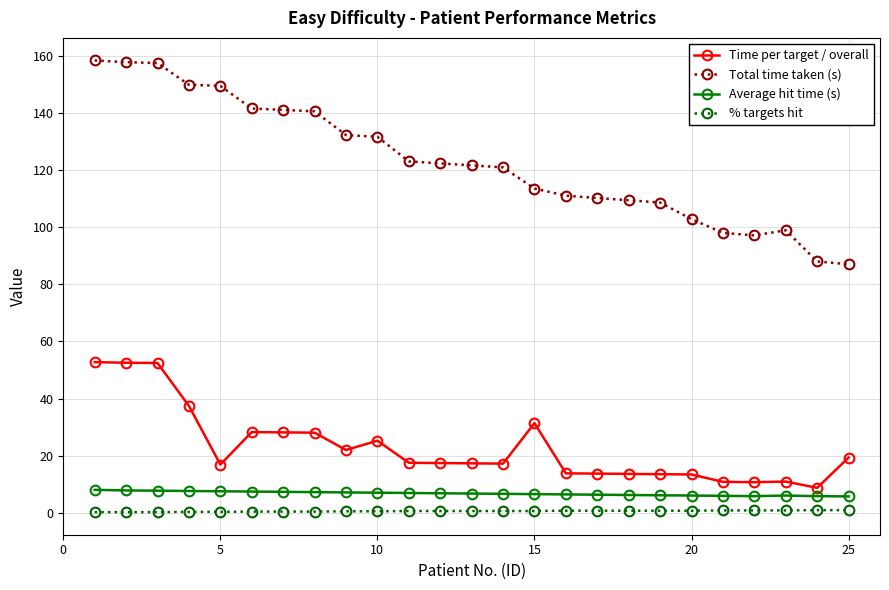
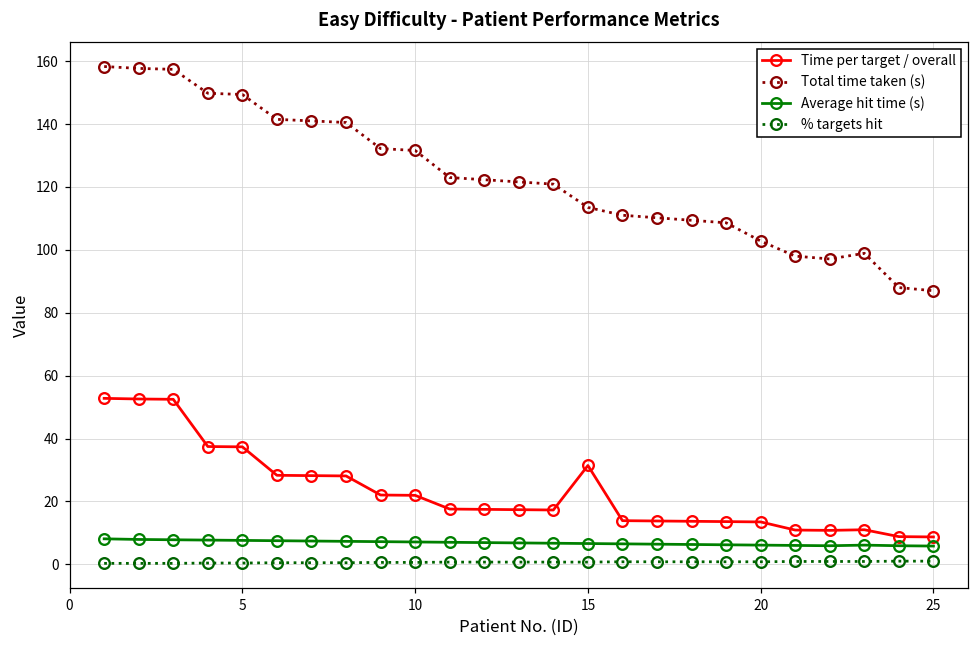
  {
    "Time per target / overall": {
-     "5": 17,
-     "10": 25,
+     "5": 37,
+     "10": 22,
      "15": 31,
      "20": 13,
-     "25": 19
+     "25": 9
    },
    "Total time taken (s)": {
      "5": 149,
      "10": 132,
      "15": 114,
      "20": 103,
      "25": 87
    }
  }
